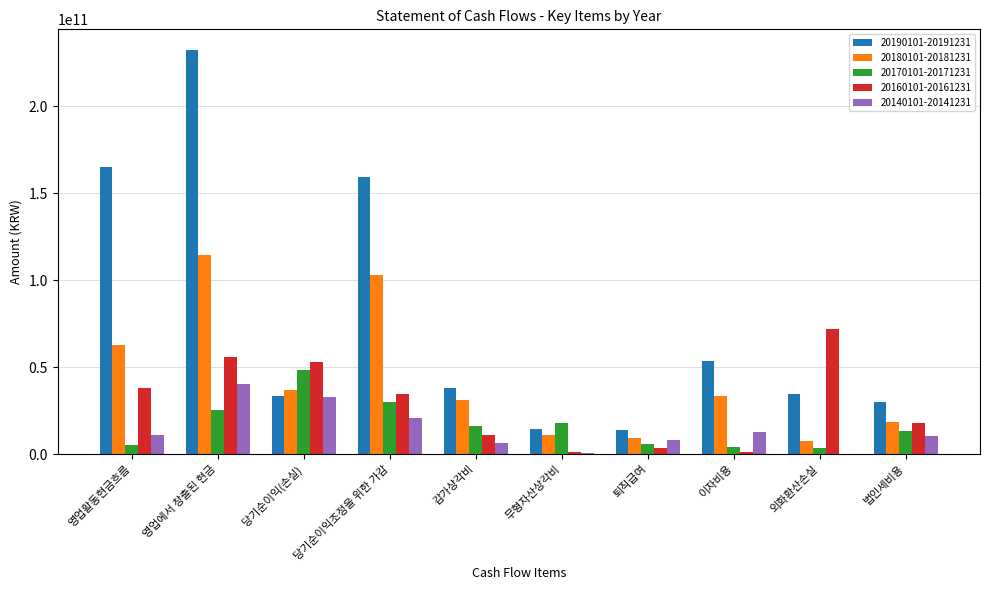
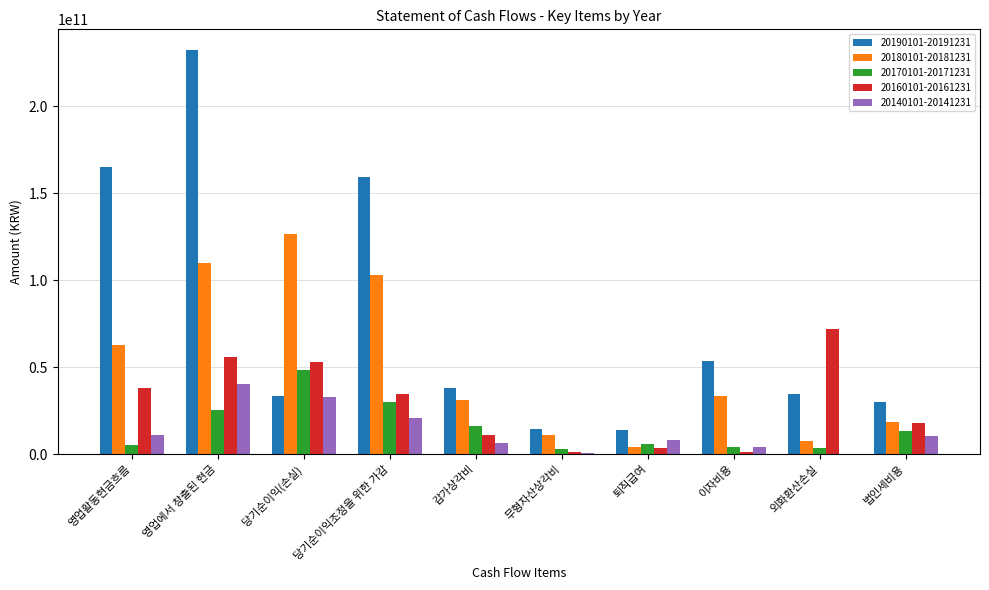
  {
    "20190101-20191231": {
      "영업활동현금흐름": 165000000000,
      "영업에서 창출된 현금": 232000000000,
      "당기순이익(손실)": 34000000000,
      "당기순이익조정을 위한 가감": 159000000000,
      "감가상각비": 38000000000,
      "무형자산상각비": 15000000000,
      "퇴직급여": 14000000000,
      "이자비용": 53000000000,
      "외화환산손실": 34000000000,
      "법인세비용": 30000000000
    },
    "20180101-20181231": {
      "영업활동현금흐름": 63000000000,
-     "영업에서 창출된 현금": 115000000000,
-     "당기순이익(손실)": 37000000000,
+     "영업에서 창출된 현금": 110000000000,
+     "당기순이익(손실)": 126000000000,
      "당기순이익조정을 위한 가감": 103000000000,
      "감가상각비": 31000000000,
      "무형자산상각비": 11000000000,
-     "퇴직급여": 9000000000,
+     "퇴직급여": 4000000000,
      "이자비용": 33000000000,
      "외화환산손실": 7000000000,
      "법인세비용": 19000000000
    },
    "20170101-20171231": {
      "영업활동현금흐름": 5000000000,
      "영업에서 창출된 현금": 25000000000,
      "당기순이익(손실)": 49000000000,
      "당기순이익조정을 위한 가감": 30000000000,
      "감가상각비": 16000000000,
-     "무형자산상각비": 18000000000,
+     "무형자산상각비": 3000000000,
      "퇴직급여": 6000000000,
      "이자비용": 4000000000,
      "외화환산손실": 4000000000,
      "법인세비용": 13000000000
    },
    "20160101-20161231": {
      "영업활동현금흐름": 38000000000,
      "영업에서 창출된 현금": 56000000000,
      "당기순이익(손실)": 53000000000,
      "당기순이익조정을 위한 가감": 35000000000,
      "감가상각비": 11000000000,
      "퇴직급여": 3000000000,
      "외화환산손실": 72000000000,
      "법인세비용": 18000000000
    },
    "20140101-20141231": {
      "영업활동현금흐름": 11000000000,
      "영업에서 창출된 현금": 40000000000,
      "당기순이익(손실)": 33000000000,
      "당기순이익조정을 위한 가감": 21000000000,
      "감가상각비": 6000000000,
      "퇴직급여": 8000000000,
-     "이자비용": 13000000000,
+     "이자비용": 4000000000,
      "법인세비용": 10000000000
    }
  }
